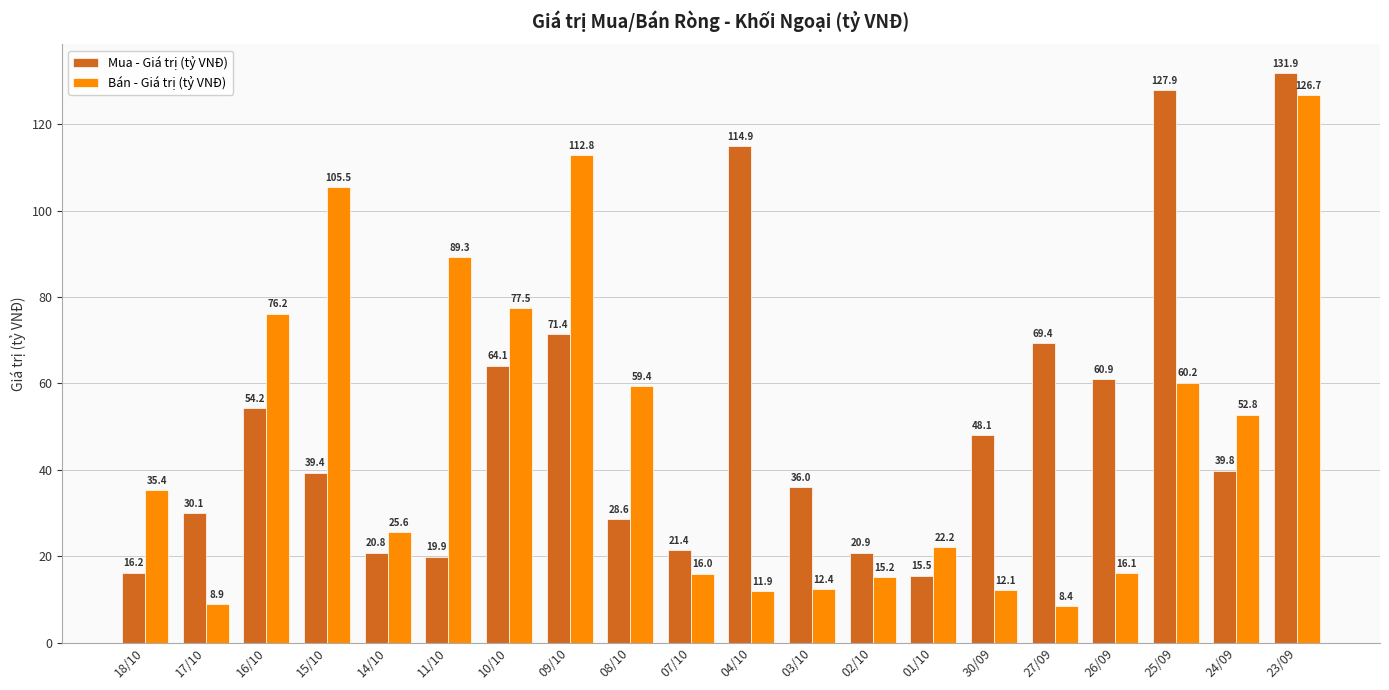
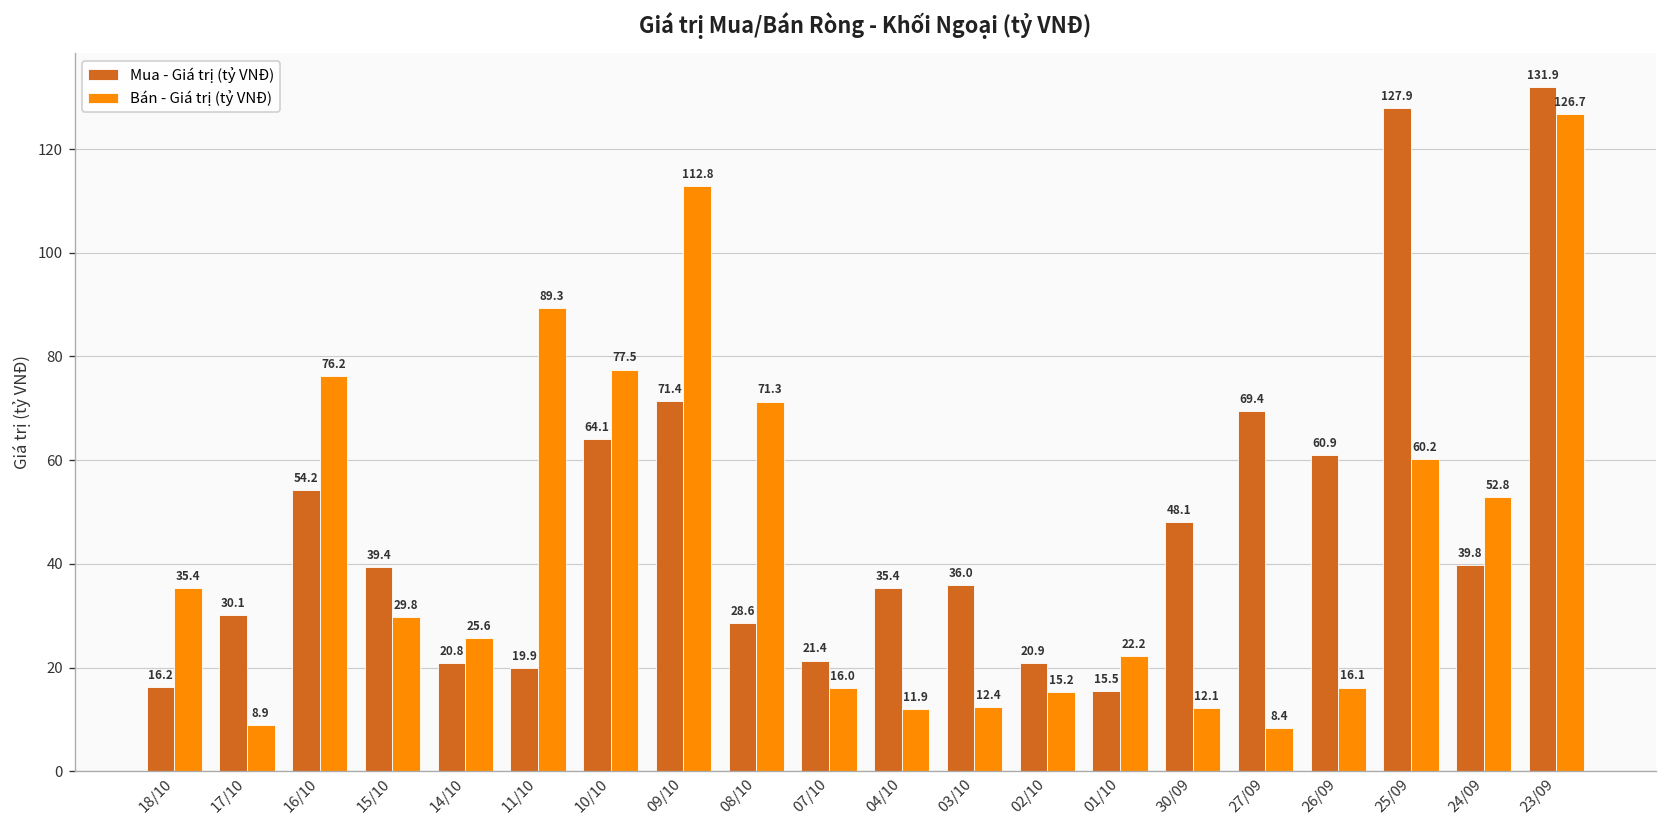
  {
    "Mua - Giá trị (tỷ VNĐ)": {
      "18/10": 16.2,
      "17/10": 30.1,
      "16/10": 54.2,
      "15/10": 39.4,
      "14/10": 20.8,
      "11/10": 19.9,
      "10/10": 64.1,
      "09/10": 71.4,
      "08/10": 28.6,
      "07/10": 21.4,
-     "04/10": 114.9,
+     "04/10": 35.4,
      "03/10": 36.0,
      "02/10": 20.9,
      "01/10": 15.5,
      "30/09": 48.1,
      "27/09": 69.4,
      "26/09": 60.9,
      "25/09": 127.9,
      "24/09": 39.8,
      "23/09": 131.9
    },
    "Bán - Giá trị (tỷ VNĐ)": {
      "18/10": 35.4,
      "17/10": 8.9,
      "16/10": 76.2,
-     "15/10": 105.5,
+     "15/10": 29.8,
      "14/10": 25.6,
      "11/10": 89.3,
      "10/10": 77.5,
      "09/10": 112.8,
-     "08/10": 59.4,
+     "08/10": 71.3,
      "07/10": 16.0,
      "04/10": 11.9,
      "03/10": 12.4,
      "02/10": 15.2,
      "01/10": 22.2,
      "30/09": 12.1,
      "27/09": 8.4,
      "26/09": 16.1,
      "25/09": 60.2,
      "24/09": 52.8,
      "23/09": 126.7
    }
  }
